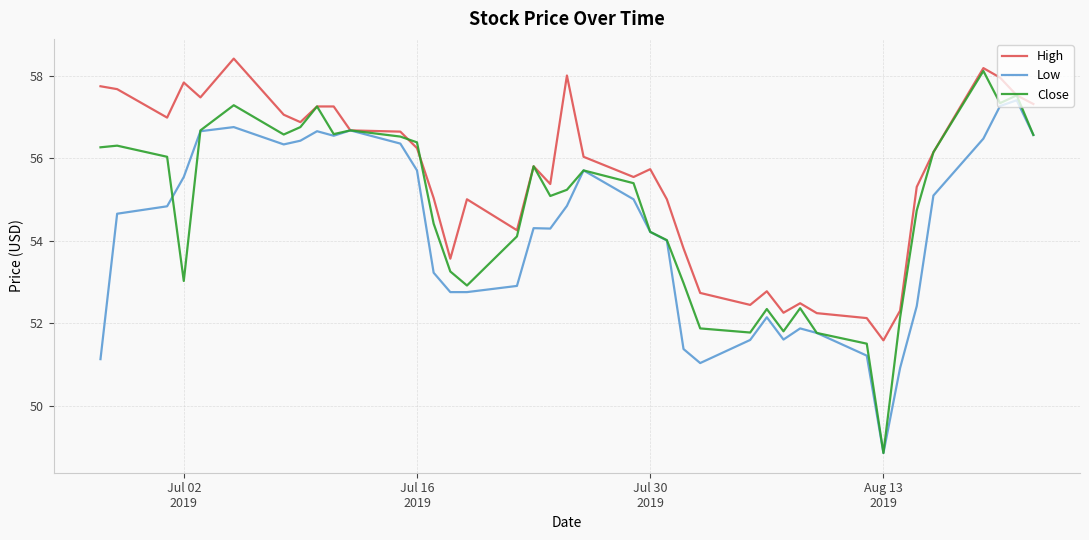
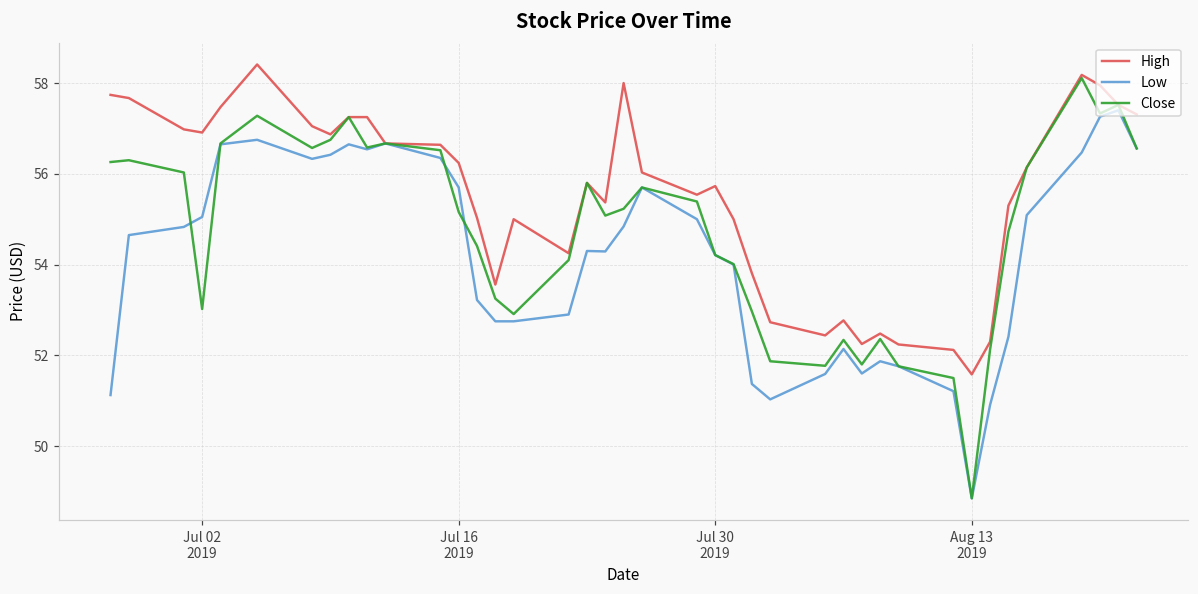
  {
    "High": {
-     "Jul 02 2019": 57.8,
+     "Jul 02 2019": 56.9,
      "Jul 16 2019": 56.2,
      "Jul 30 2019": 55.7,
      "Aug 13 2019": 51.6
    },
    "Low": {
-     "Jul 02 2019": 55.5,
+     "Jul 02 2019": 55.1,
      "Jul 16 2019": 55.7
    },
    "Close": {
      "Jul 02 2019": 53.0,
-     "Jul 16 2019": 56.4
+     "Jul 16 2019": 55.2
    }
  }
